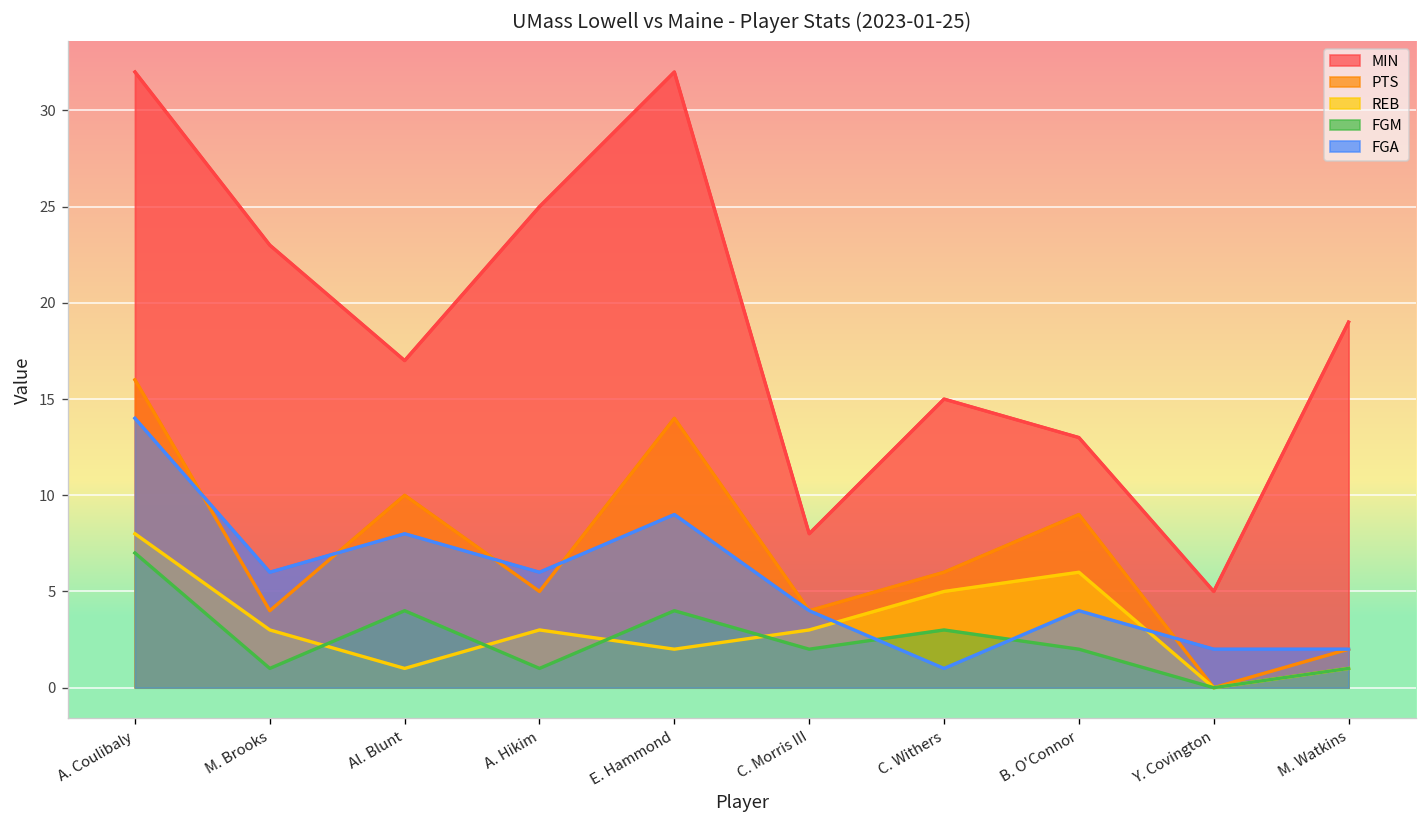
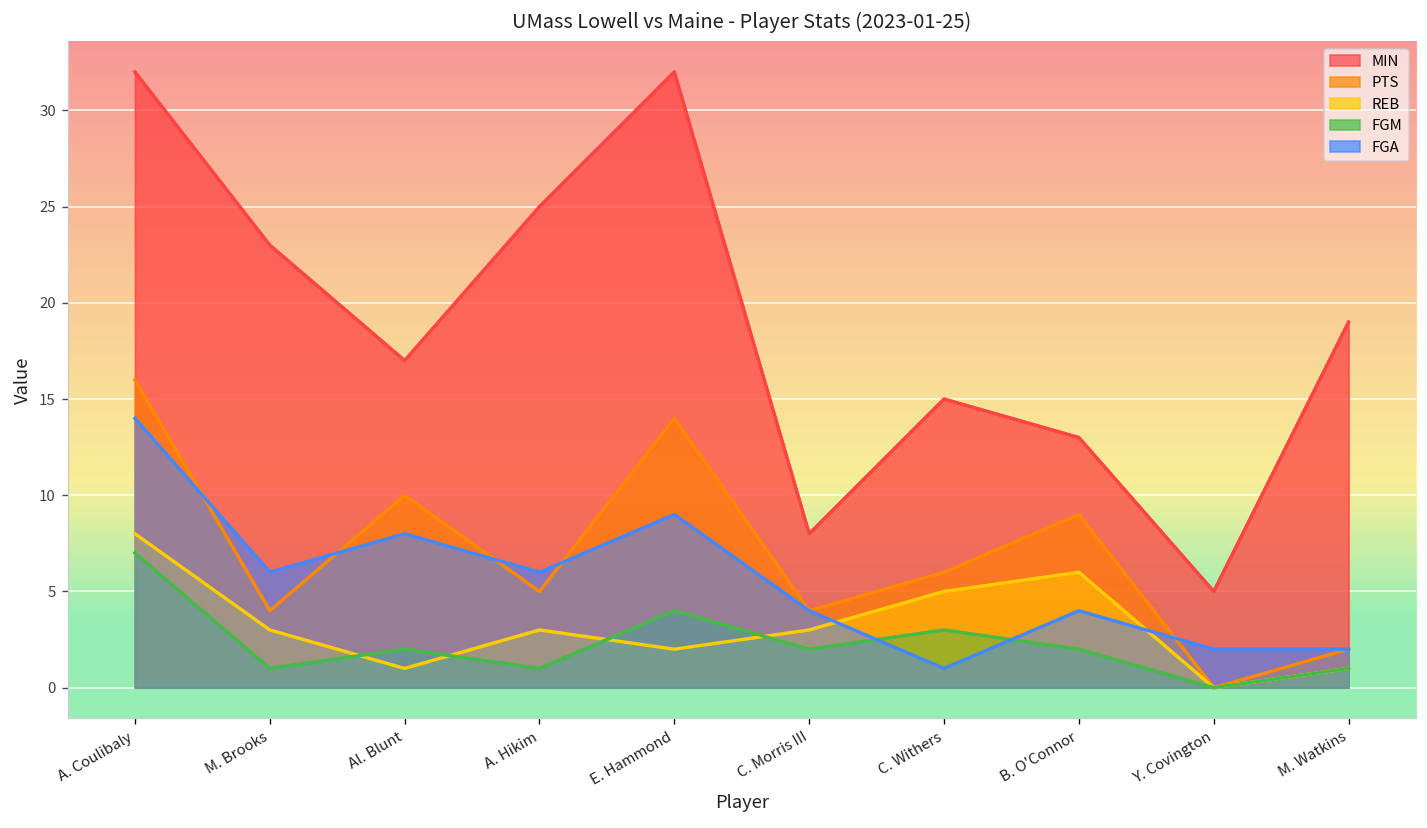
  {
    "MIN": {
      "A. Coulibaly": 32,
      "M. Brooks": 23,
      "Al. Blunt": 17,
      "A. Hikim": 25,
      "E. Hammond": 32,
      "C. Morris III": 8,
      "C. Withers": 15,
      "B. O'Connor": 13,
      "Y. Covington": 5,
      "M. Watkins": 19
    },
    "FGM": {
      "A. Coulibaly": 7,
      "M. Brooks": 1,
-     "Al. Blunt": 4,
+     "Al. Blunt": 2,
      "A. Hikim": 1,
      "E. Hammond": 4,
      "C. Morris III": 2,
      "C. Withers": 3,
      "B. O'Connor": 2
    },
    "FGA": {
      "A. Coulibaly": 14,
      "M. Brooks": 6,
      "Al. Blunt": 8,
      "A. Hikim": 6,
      "E. Hammond": 9,
      "C. Withers": 1,
      "B. O'Connor": 4,
      "Y. Covington": 2
    }
  }
